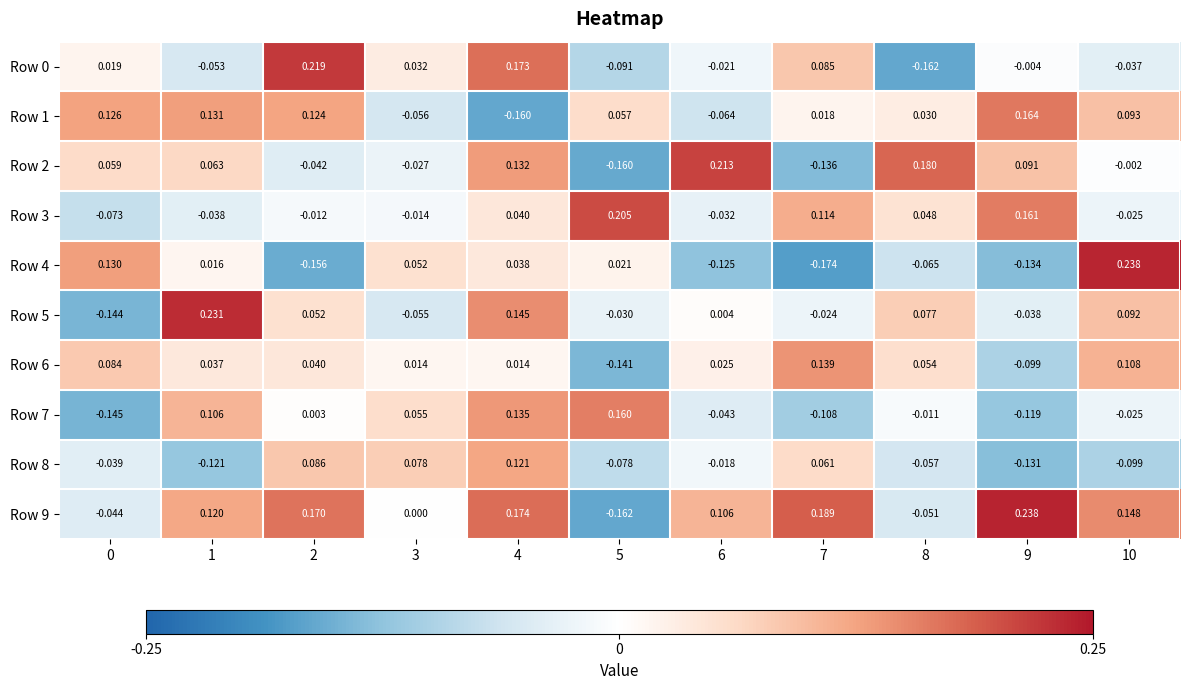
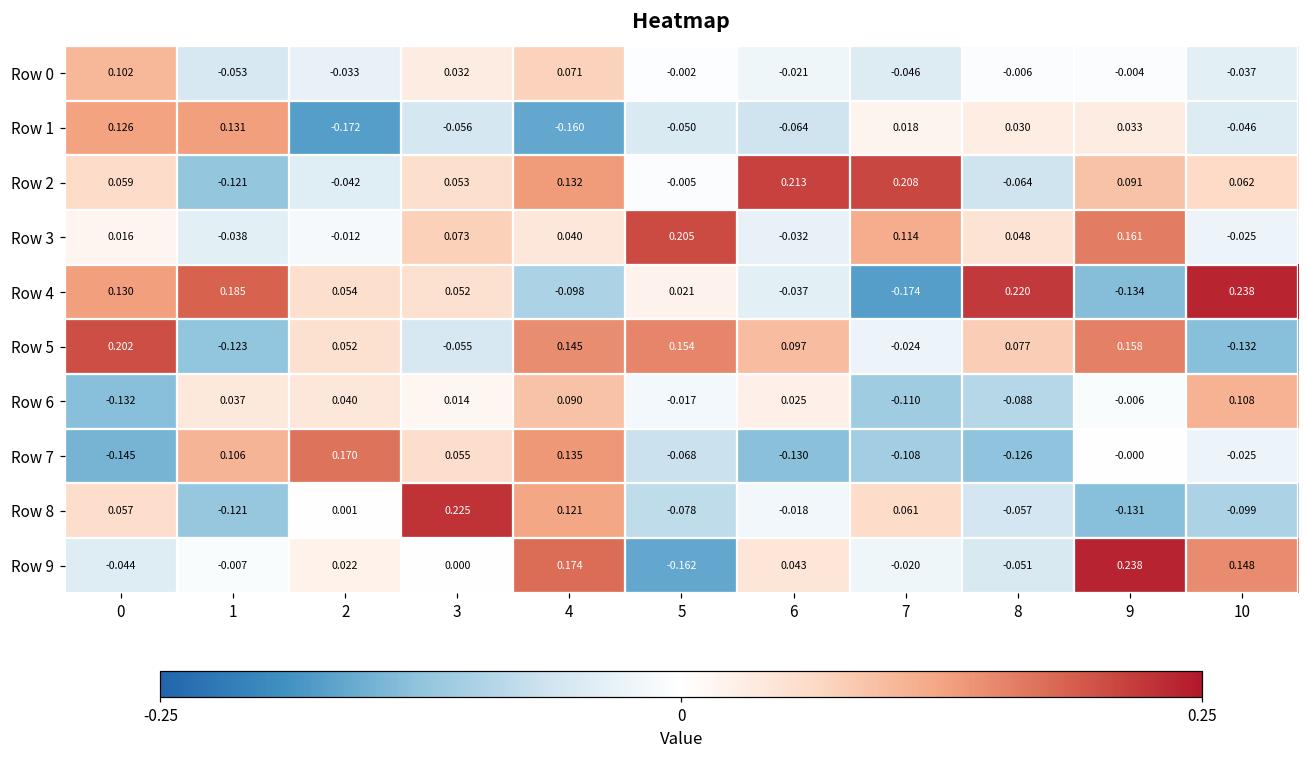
  {
    "Row 0": {
-     "0": 0.019,
+     "0": 0.102,
      "1": -0.053,
-     "2": 0.219,
+     "2": -0.033,
      "3": 0.032,
-     "4": 0.173,
-     "5": -0.091,
+     "4": 0.071,
+     "5": -0.002,
      "6": -0.021,
-     "7": 0.085,
-     "8": -0.162,
+     "7": -0.046,
+     "8": -0.006,
      "9": -0.004,
      "10": -0.037
    },
    "Row 1": {
      "0": 0.126,
      "1": 0.131,
-     "2": 0.124,
+     "2": -0.172,
      "3": -0.056,
      "4": -0.160,
-     "5": 0.057,
+     "5": -0.050,
      "6": -0.064,
      "7": 0.018,
      "8": 0.030,
-     "9": 0.164,
-     "10": 0.093
+     "9": 0.033,
+     "10": -0.046
    },
    "Row 2": {
      "0": 0.059,
-     "1": 0.063,
+     "1": -0.121,
      "2": -0.042,
-     "3": -0.027,
+     "3": 0.053,
      "4": 0.132,
-     "5": -0.160,
+     "5": -0.005,
      "6": 0.213,
-     "7": -0.136,
-     "8": 0.180,
+     "7": 0.208,
+     "8": -0.064,
      "9": 0.091,
-     "10": -0.002
+     "10": 0.062
    },
    "Row 3": {
-     "0": -0.073,
+     "0": 0.016,
      "1": -0.038,
      "2": -0.012,
-     "3": -0.014,
+     "3": 0.073,
      "4": 0.040,
      "5": 0.205,
      "6": -0.032,
      "7": 0.114,
      "8": 0.048,
      "9": 0.161,
      "10": -0.025
    },
    "Row 4": {
      "0": 0.130,
-     "1": 0.016,
-     "2": -0.156,
+     "1": 0.185,
+     "2": 0.054,
      "3": 0.052,
-     "4": 0.038,
+     "4": -0.098,
      "5": 0.021,
-     "6": -0.125,
+     "6": -0.037,
      "7": -0.174,
-     "8": -0.065,
+     "8": 0.220,
      "9": -0.134,
      "10": 0.238
    },
    "Row 5": {
-     "0": -0.144,
-     "1": 0.231,
+     "0": 0.202,
+     "1": -0.123,
      "2": 0.052,
      "3": -0.055,
      "4": 0.145,
-     "5": -0.030,
-     "6": 0.004,
+     "5": 0.154,
+     "6": 0.097,
      "7": -0.024,
      "8": 0.077,
-     "9": -0.038,
-     "10": 0.092
+     "9": 0.158,
+     "10": -0.132
    },
    "Row 6": {
-     "0": 0.084,
+     "0": -0.132,
      "1": 0.037,
      "2": 0.040,
      "3": 0.014,
-     "4": 0.014,
-     "5": -0.141,
+     "4": 0.090,
+     "5": -0.017,
      "6": 0.025,
-     "7": 0.139,
-     "8": 0.054,
-     "9": -0.099,
+     "7": -0.110,
+     "8": -0.088,
+     "9": -0.006,
      "10": 0.108
    },
    "Row 7": {
      "0": -0.145,
      "1": 0.106,
-     "2": 0.003,
+     "2": 0.170,
      "3": 0.055,
      "4": 0.135,
-     "5": 0.160,
-     "6": -0.043,
+     "5": -0.068,
+     "6": -0.130,
      "7": -0.108,
-     "8": -0.011,
-     "9": -0.119,
+     "8": -0.126,
+     "9": -0.000,
      "10": -0.025
    },
    "Row 8": {
-     "0": -0.039,
+     "0": 0.057,
      "1": -0.121,
-     "2": 0.086,
-     "3": 0.078,
+     "2": 0.001,
+     "3": 0.225,
      "4": 0.121,
      "5": -0.078,
      "6": -0.018,
      "7": 0.061,
      "8": -0.057,
      "9": -0.131,
      "10": -0.099
    },
    "Row 9": {
      "0": -0.044,
-     "1": 0.120,
-     "2": 0.170,
+     "1": -0.007,
+     "2": 0.022,
      "3": 0.000,
      "4": 0.174,
      "5": -0.162,
-     "6": 0.106,
-     "7": 0.189,
+     "6": 0.043,
+     "7": -0.020,
      "8": -0.051,
      "9": 0.238,
      "10": 0.148
    }
  }
